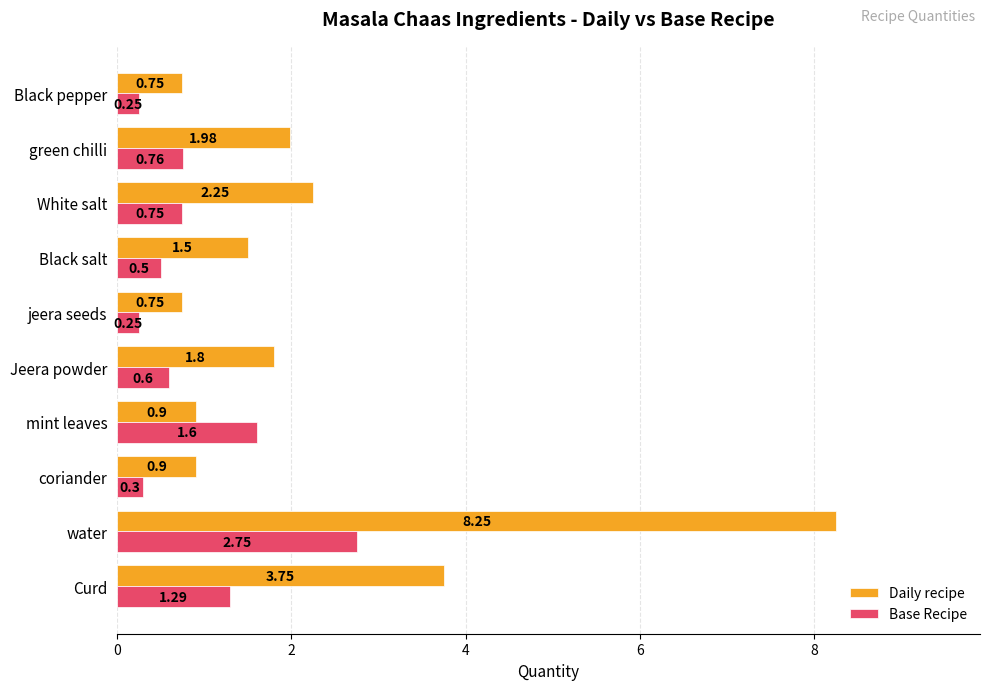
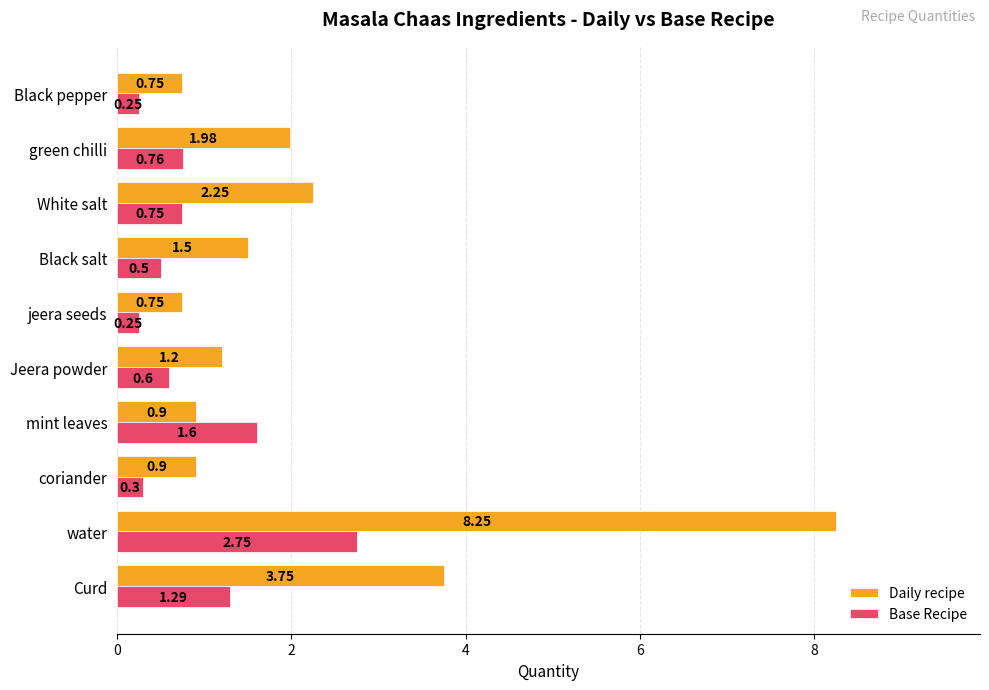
  {
    "Daily recipe": {
      "Black pepper": 0.75,
      "green chilli": 1.98,
      "White salt": 2.25,
      "Black salt": 1.5,
      "jeera seeds": 0.75,
-     "Jeera powder": 1.8,
+     "Jeera powder": 1.2,
      "mint leaves": 0.9,
      "coriander": 0.9,
      "water": 8.25,
      "Curd": 3.75
    },
    "Base Recipe": {
      "Black pepper": 0.25,
      "green chilli": 0.76,
      "White salt": 0.75,
      "Black salt": 0.5,
      "jeera seeds": 0.25,
      "Jeera powder": 0.6,
      "mint leaves": 1.6,
      "coriander": 0.3,
      "water": 2.75,
      "Curd": 1.29
    }
  }
